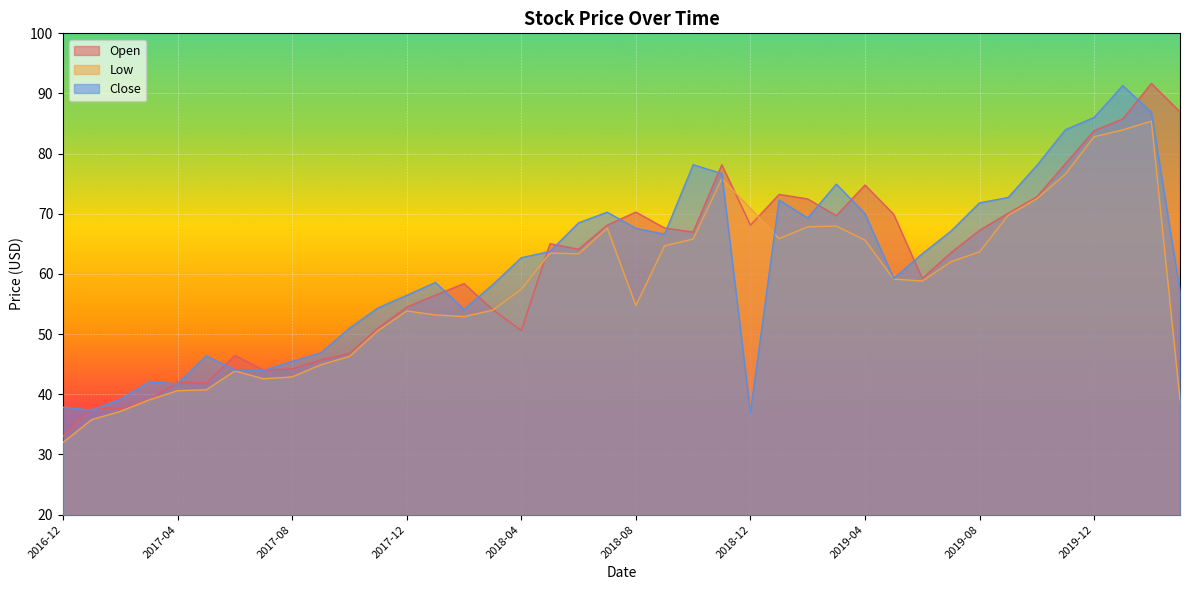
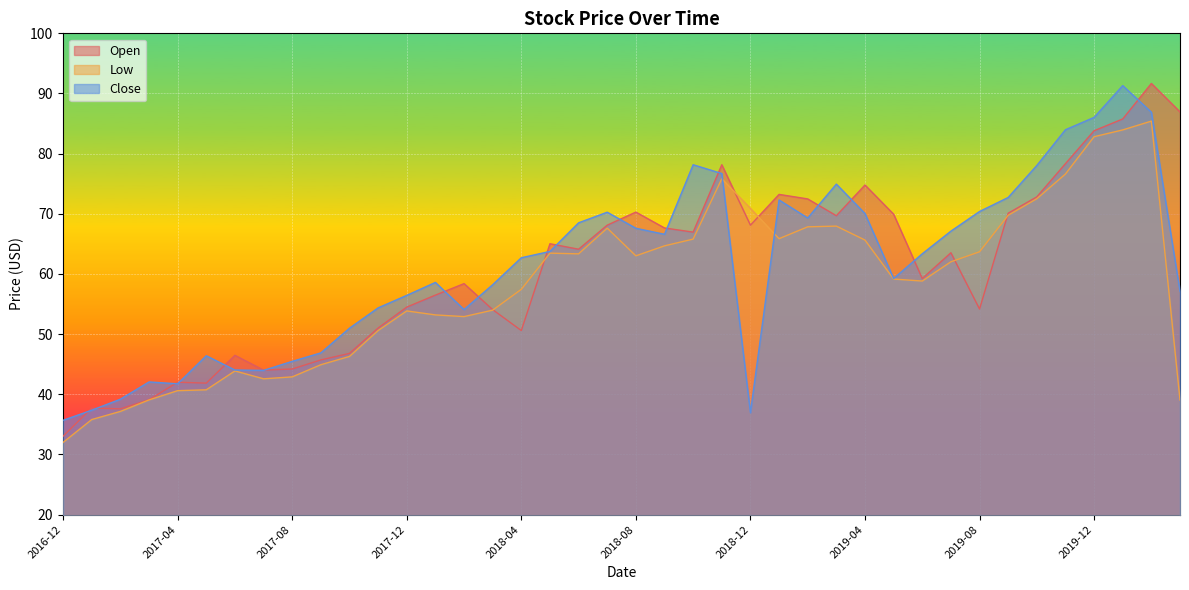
  {
    "Open": {
      "2016-12": 33,
      "2017-08": 44,
      "2017-12": 55,
      "2018-04": 51,
      "2018-08": 70,
      "2018-12": 68,
      "2019-04": 75,
-     "2019-08": 67,
+     "2019-08": 54,
      "2019-12": 84
    },
    "Low": {
      "2016-12": 32,
      "2017-04": 41,
      "2017-08": 43,
      "2017-12": 54,
      "2018-04": 57,
-     "2018-08": 55,
+     "2018-08": 63,
      "2018-12": 71,
      "2019-04": 66,
      "2019-08": 64,
      "2019-12": 83
    },
    "Close": {
-     "2016-12": 38,
+     "2016-12": 36,
      "2017-08": 45,
      "2017-12": 56,
      "2018-04": 63,
      "2018-08": 68,
      "2018-12": 37,
      "2019-04": 70,
-     "2019-08": 72,
+     "2019-08": 70,
      "2019-12": 86
    }
  }
